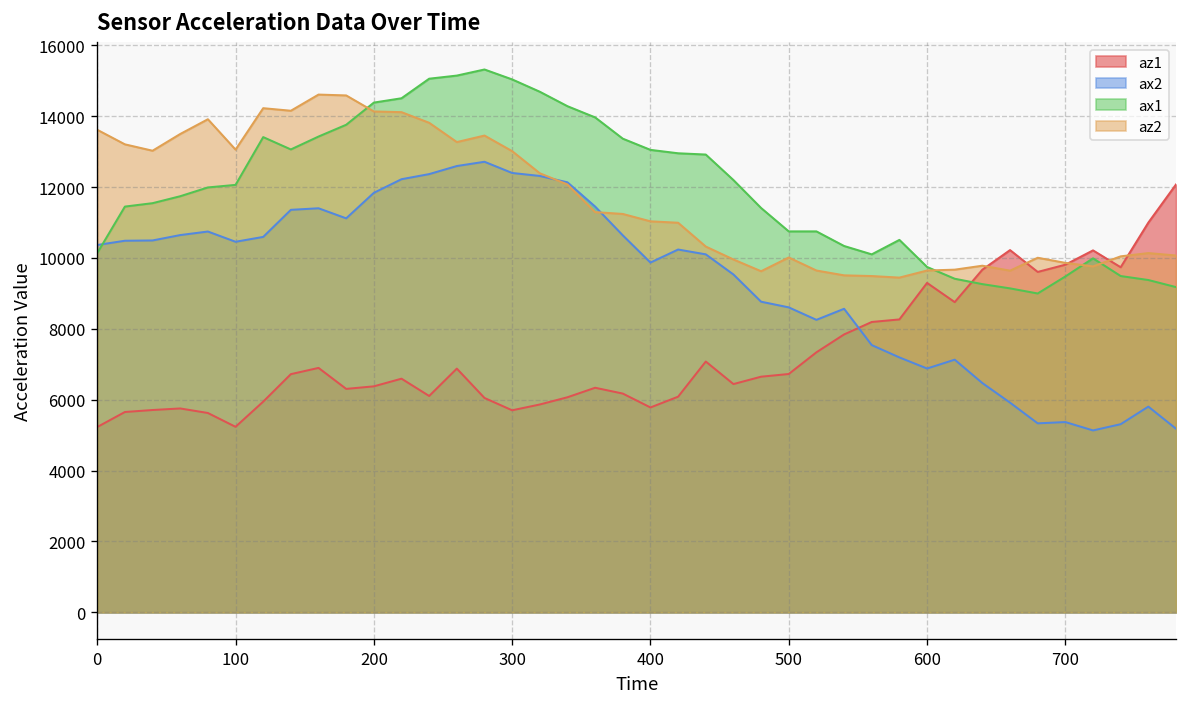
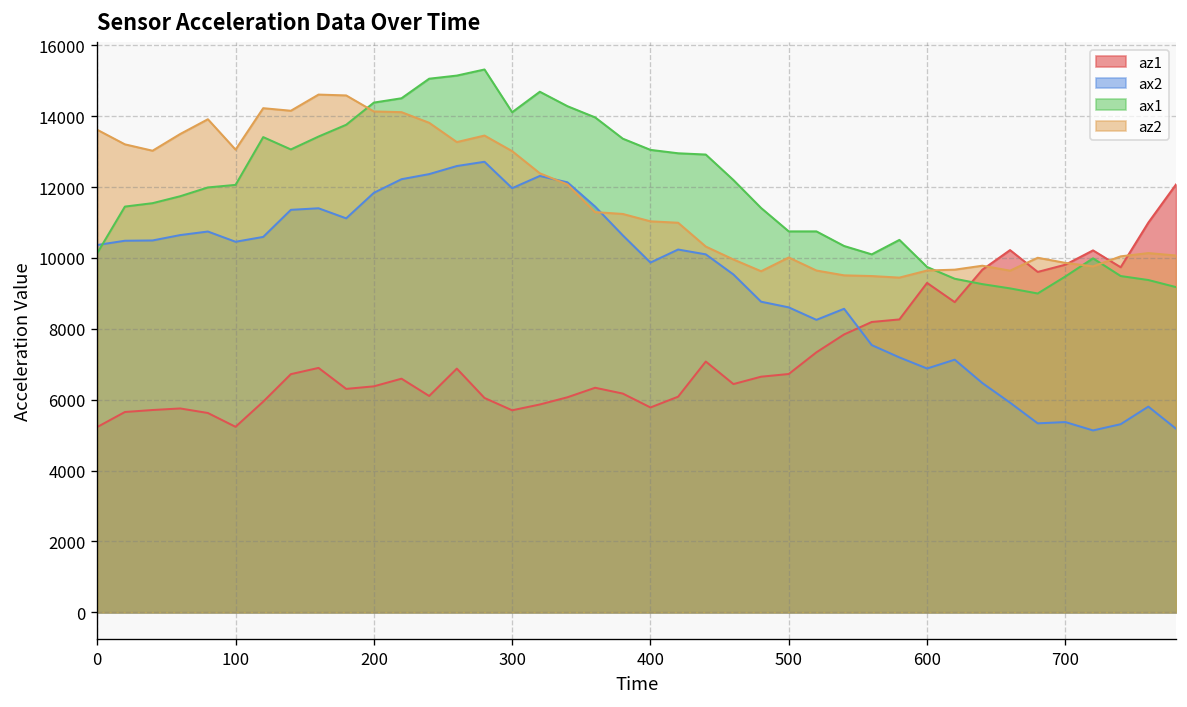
  {
    "az1": {
      "0": 5200,
      "100": 5200,
      "200": 6400,
      "300": 5700,
      "400": 5800,
      "500": 6700,
      "600": 9300
    },
    "ax2": {
      "0": 10400,
      "100": 10500,
      "200": 11800,
-     "300": 12400,
+     "300": 12000,
      "400": 9900,
      "500": 8600,
      "600": 6900,
      "700": 5400
    },
    "ax1": {
      "0": 10100,
      "100": 12100,
      "200": 14400,
-     "300": 15000,
+     "300": 14100,
      "400": 13000,
      "500": 10700,
      "600": 9700,
      "700": 9500
    },
    "az2": {
      "0": 13600,
      "100": 13100,
      "200": 14100,
      "300": 13000,
      "400": 11000,
      "500": 10000,
      "600": 9600
    }
  }
